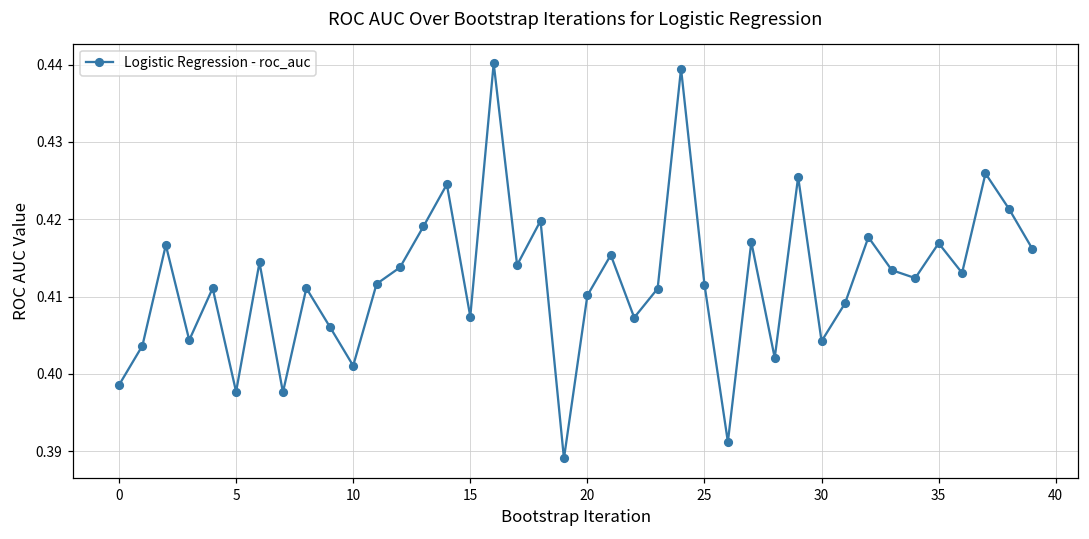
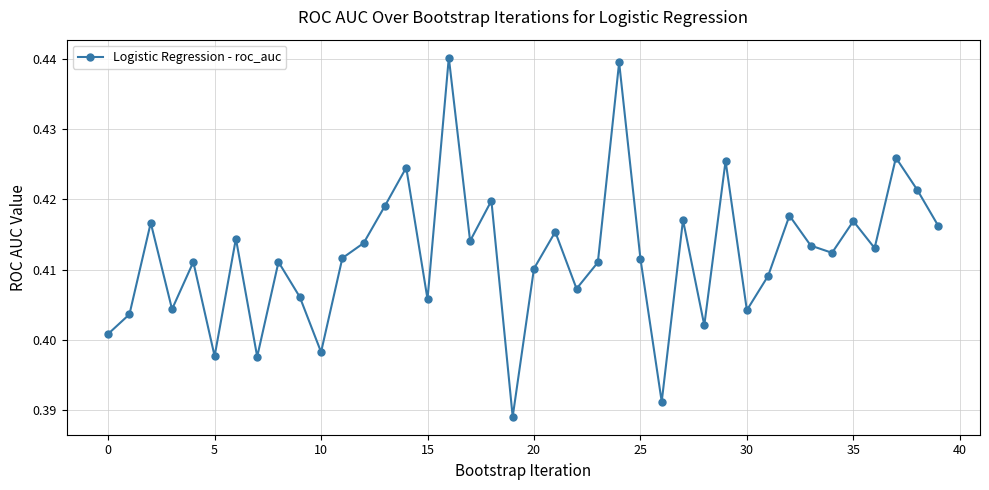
  {
-   "0": 0.399,
+   "0": 0.401,
    "5": 0.398,
-   "10": 0.401,
-   "15": 0.407,
+   "10": 0.398,
+   "15": 0.406,
    "20": 0.410,
    "25": 0.412,
    "30": 0.404,
    "35": 0.417
  }
